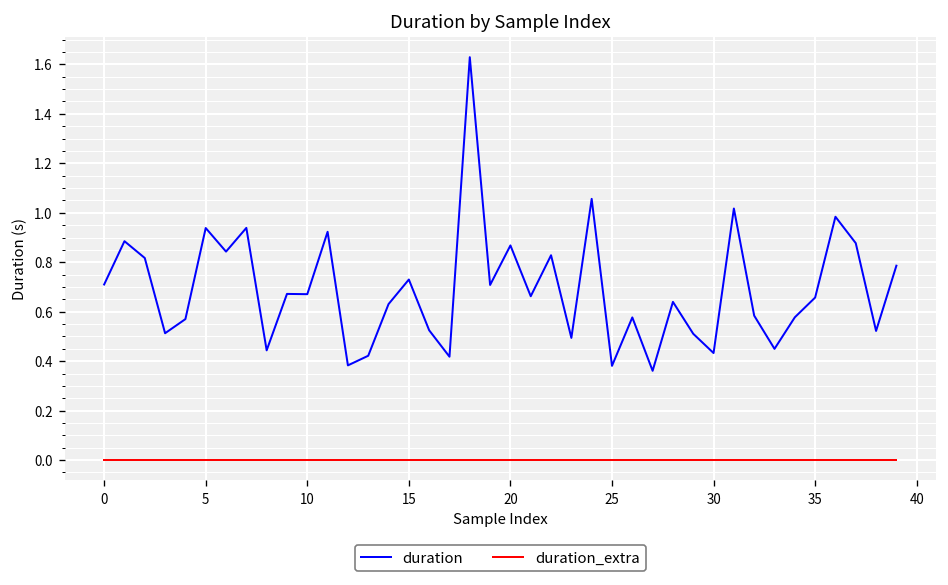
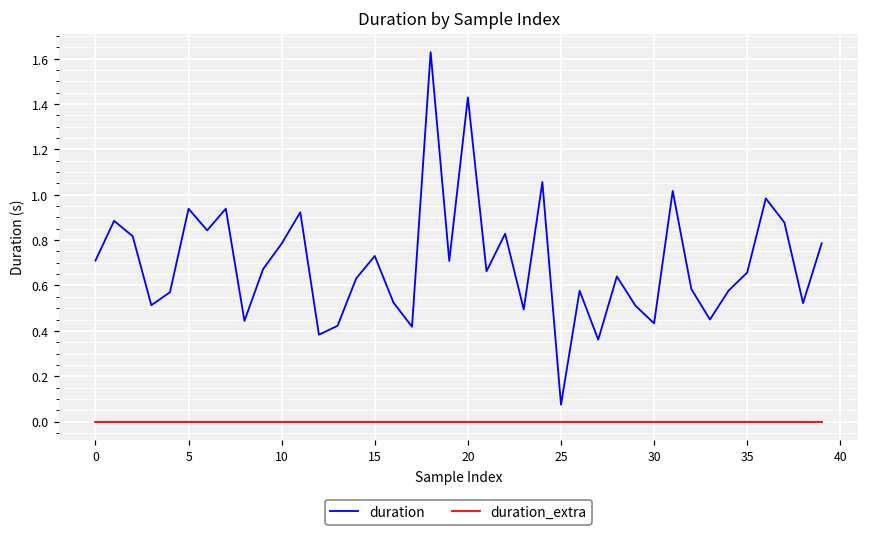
  {
    "duration": {
      "0": 0.71,
      "5": 0.94,
-     "10": 0.67,
+     "10": 0.78,
      "15": 0.73,
-     "20": 0.87,
-     "25": 0.38,
+     "20": 1.43,
+     "25": 0.07,
      "30": 0.43,
      "35": 0.66
    },
    "duration_extra": {
      "0": 0.00,
      "5": 0.00,
      "10": 0.00,
      "15": 0.00,
      "20": 0.00,
      "25": 0.00,
      "30": 0.00,
      "35": 0.00
    }
  }
